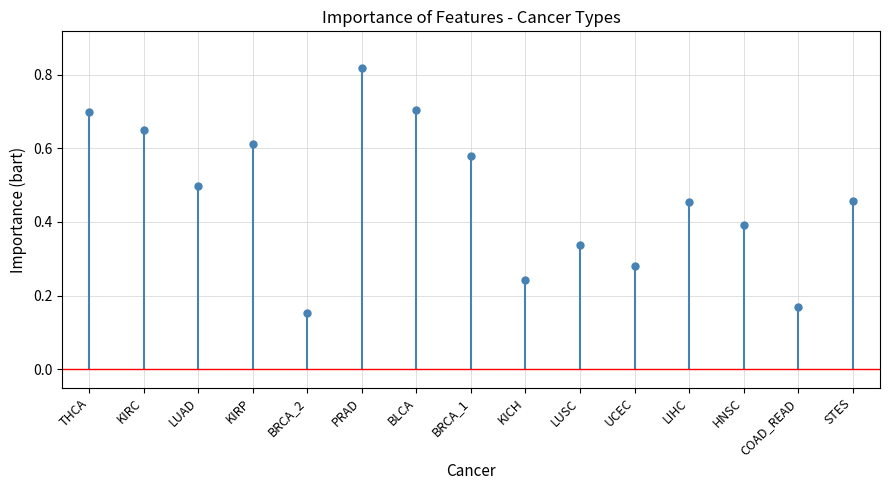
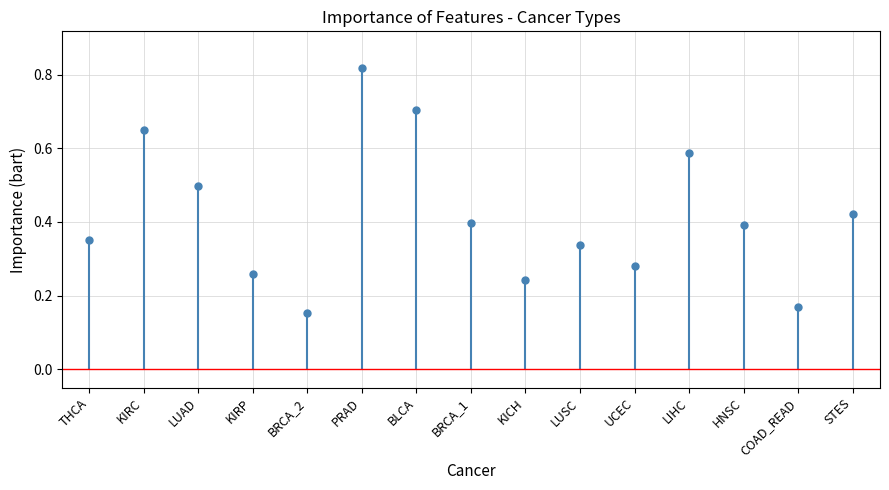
  {
-   "THCA": 0.70,
+   "THCA": 0.35,
    "KIRC": 0.65,
    "LUAD": 0.50,
-   "KIRP": 0.61,
+   "KIRP": 0.26,
    "BRCA_2": 0.15,
    "PRAD": 0.82,
    "BLCA": 0.71,
-   "BRCA_1": 0.58,
+   "BRCA_1": 0.40,
    "KICH": 0.24,
    "LUSC": 0.34,
    "UCEC": 0.28,
-   "LIHC": 0.45,
+   "LIHC": 0.59,
    "HNSC": 0.39,
    "COAD_READ": 0.17,
-   "STES": 0.46
+   "STES": 0.42
  }
